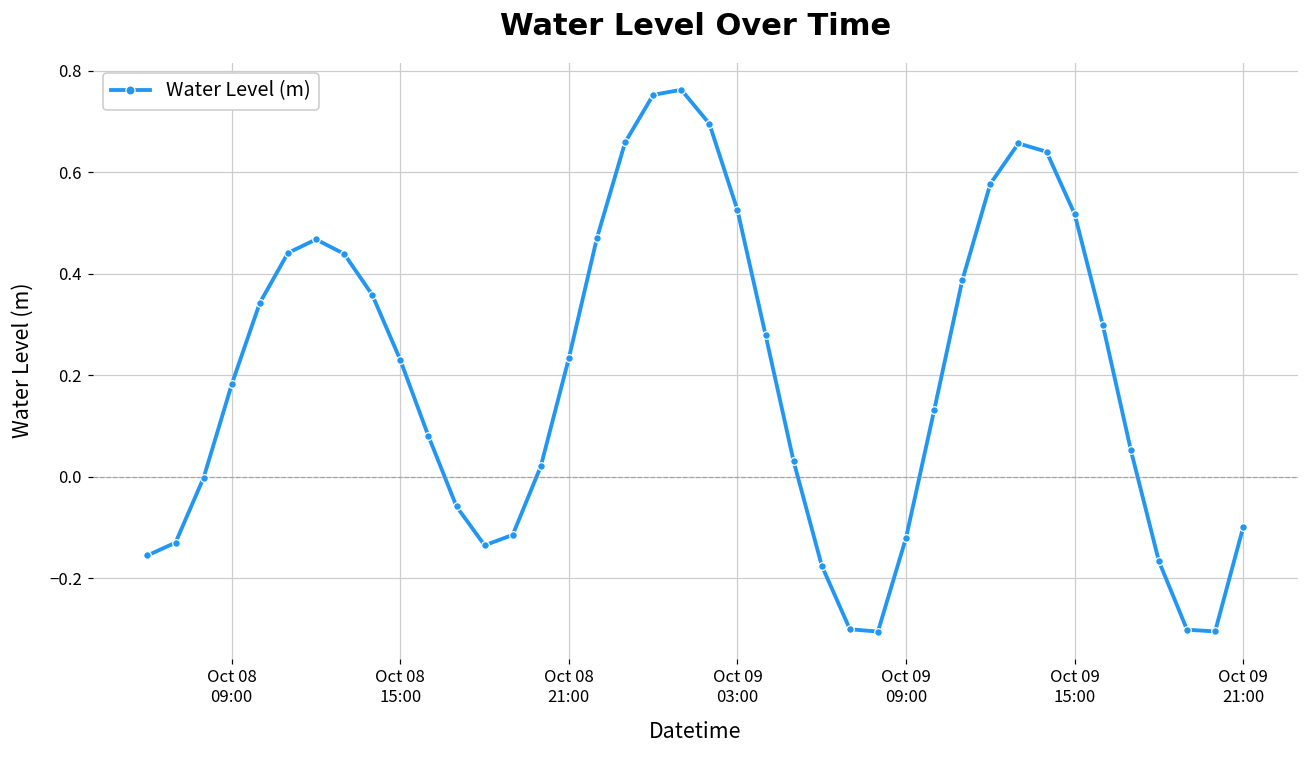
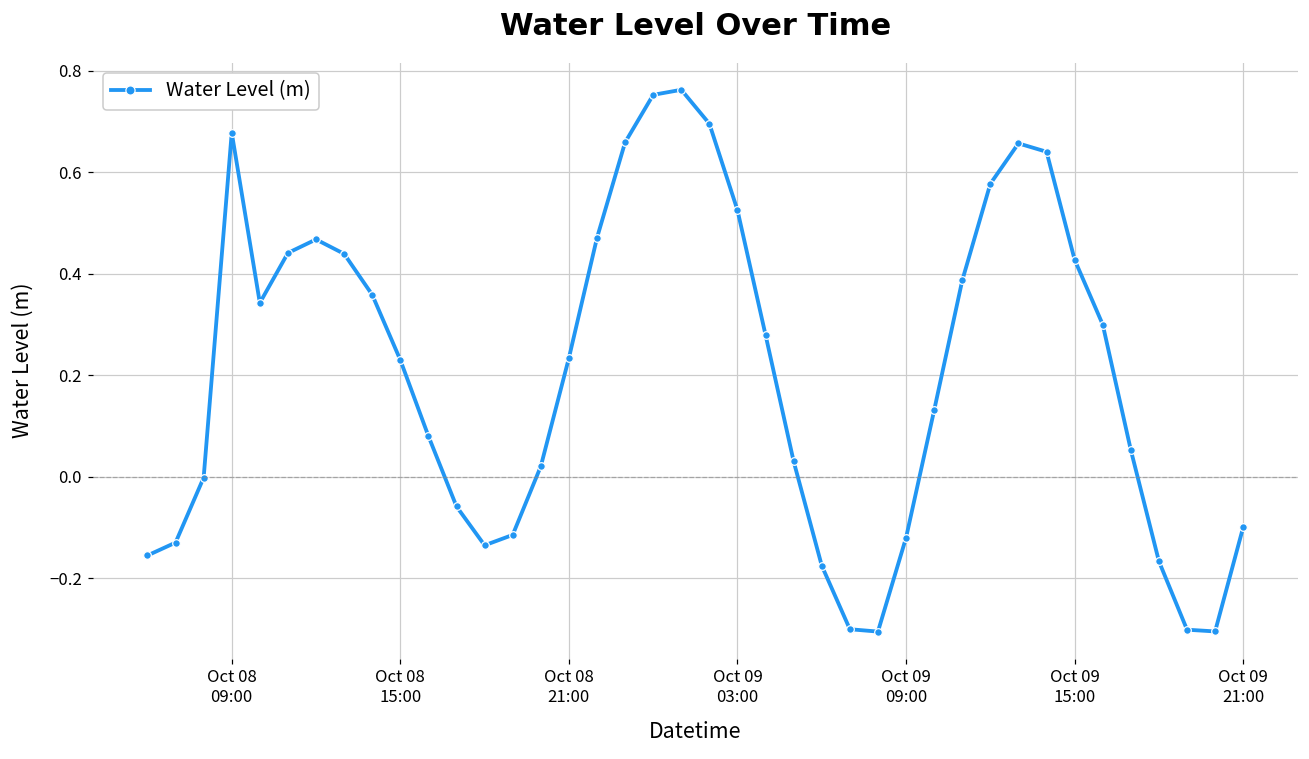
  {
-   "Oct 08 09:00": 0.18,
+   "Oct 08 09:00": 0.68,
    "Oct 08 15:00": 0.23,
    "Oct 08 21:00": 0.23,
    "Oct 09 03:00": 0.52,
    "Oct 09 09:00": -0.12,
-   "Oct 09 15:00": 0.52,
+   "Oct 09 15:00": 0.43,
    "Oct 09 21:00": -0.10
  }
